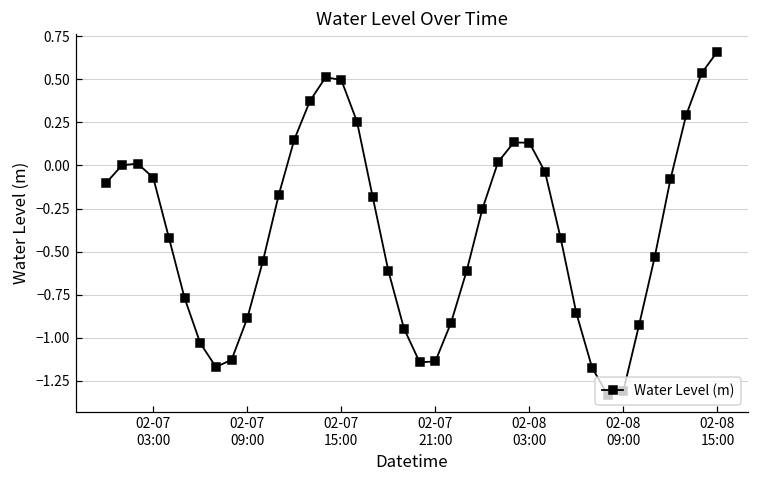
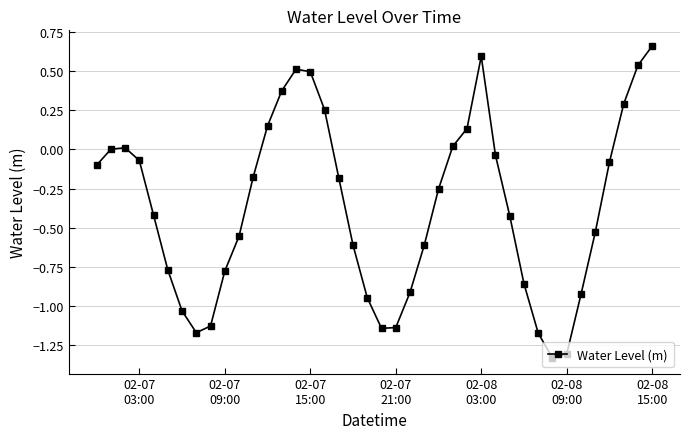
  {
    "02-07 03:00": -0.07,
-   "02-07 09:00": -0.89,
+   "02-07 09:00": -0.78,
    "02-07 15:00": 0.50,
    "02-07 21:00": -1.14,
-   "02-08 03:00": 0.13,
+   "02-08 03:00": 0.60,
    "02-08 15:00": 0.66
  }
